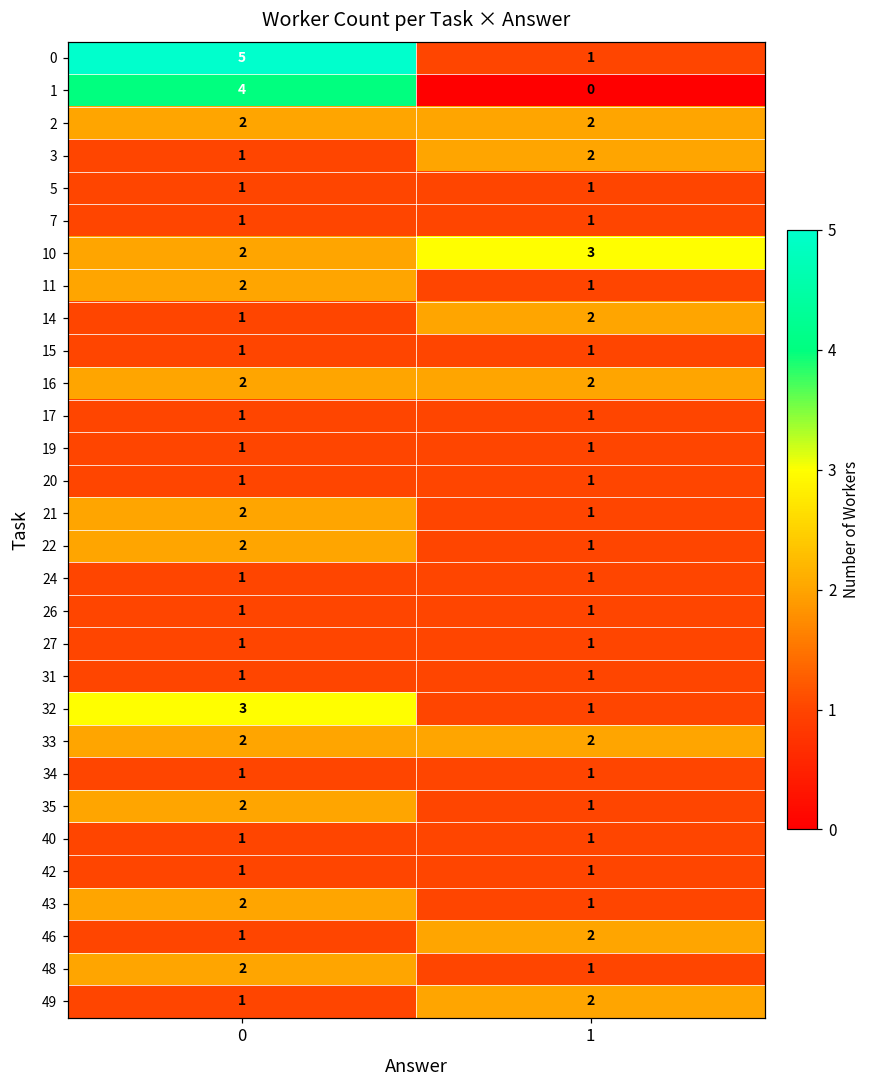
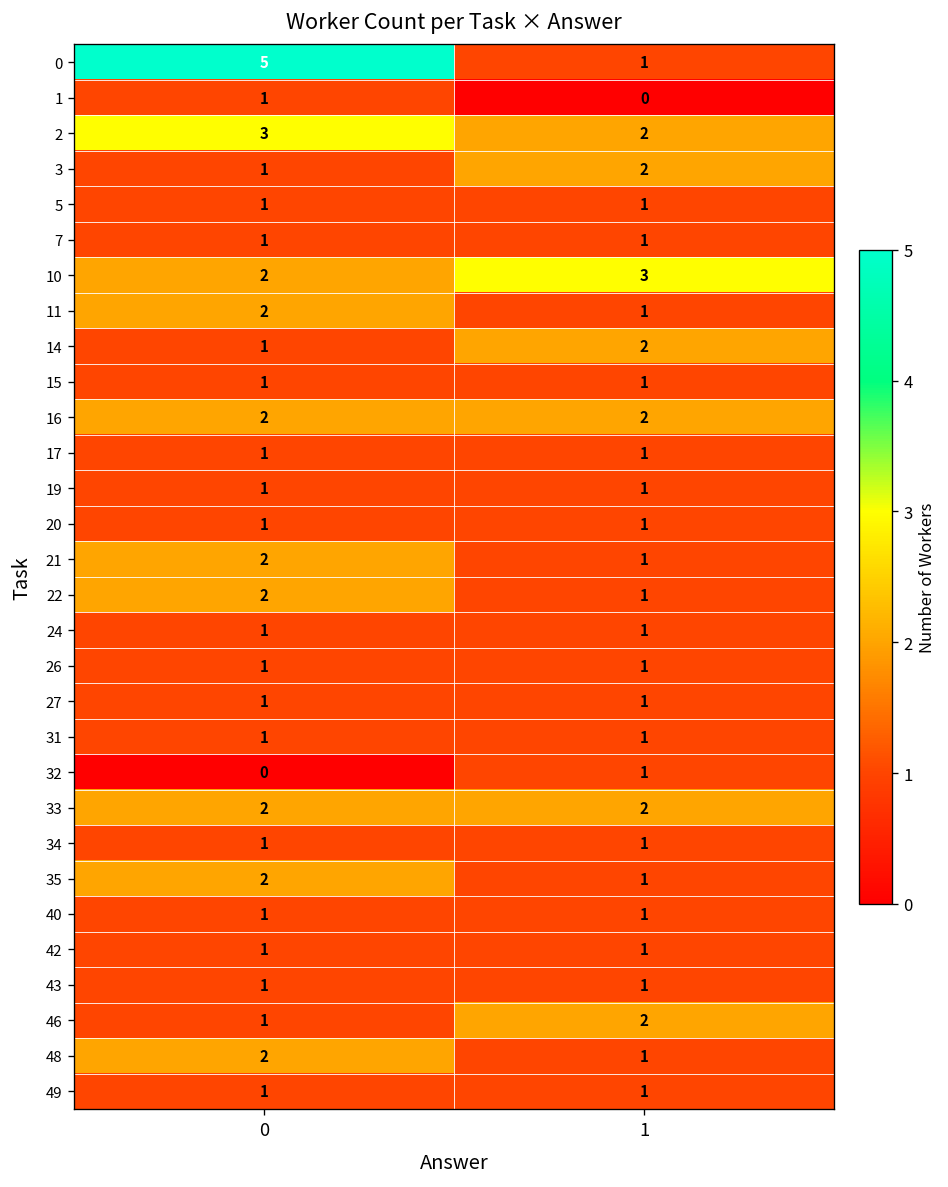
  {
    "0": {
      "0": 5,
      "1": 1
    },
    "1": {
-     "0": 4,
+     "0": 1,
      "1": 0
    },
    "2": {
-     "0": 2,
+     "0": 3,
      "1": 2
    },
    "3": {
      "0": 1,
      "1": 2
    },
    "5": {
      "0": 1,
      "1": 1
    },
    "7": {
      "0": 1,
      "1": 1
    },
    "10": {
      "0": 2,
      "1": 3
    },
    "11": {
      "0": 2,
      "1": 1
    },
    "14": {
      "0": 1,
      "1": 2
    },
    "15": {
      "0": 1,
      "1": 1
    },
    "16": {
      "0": 2,
      "1": 2
    },
    "17": {
      "0": 1,
      "1": 1
    },
    "19": {
      "0": 1,
      "1": 1
    },
    "20": {
      "0": 1,
      "1": 1
    },
    "21": {
      "0": 2,
      "1": 1
    },
    "22": {
      "0": 2,
      "1": 1
    },
    "24": {
      "0": 1,
      "1": 1
    },
    "26": {
      "0": 1,
      "1": 1
    },
    "27": {
      "0": 1,
      "1": 1
    },
    "31": {
      "0": 1,
      "1": 1
    },
    "32": {
-     "0": 3,
+     "0": 0,
      "1": 1
    },
    "33": {
      "0": 2,
      "1": 2
    },
    "34": {
      "0": 1,
      "1": 1
    },
    "35": {
      "0": 2,
      "1": 1
    },
    "40": {
      "0": 1,
      "1": 1
    },
    "42": {
      "0": 1,
      "1": 1
    },
    "43": {
-     "0": 2,
+     "0": 1,
      "1": 1
    },
    "46": {
      "0": 1,
      "1": 2
    },
    "48": {
      "0": 2,
      "1": 1
    },
    "49": {
      "0": 1,
-     "1": 2
+     "1": 1
    }
  }
